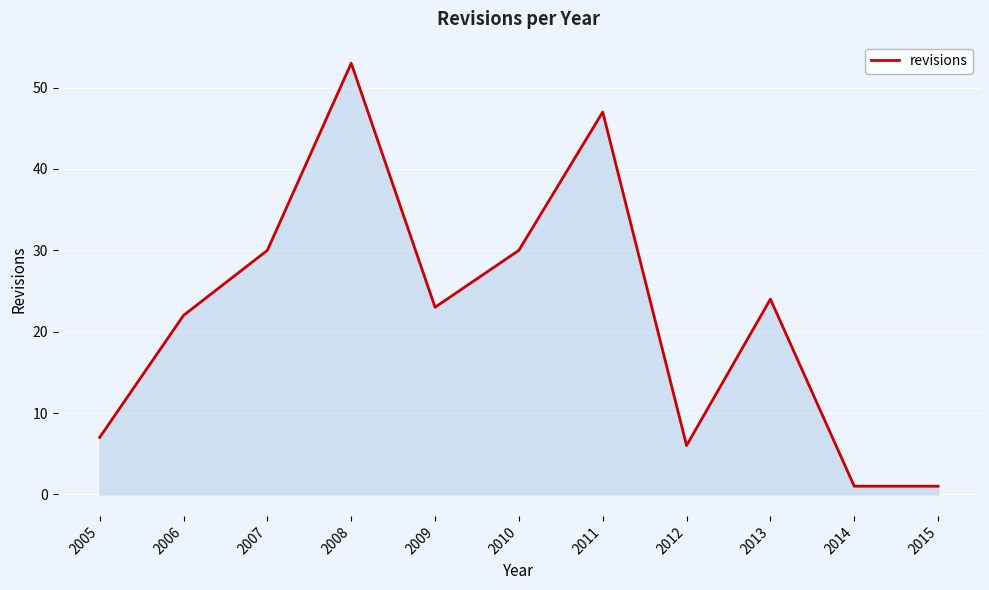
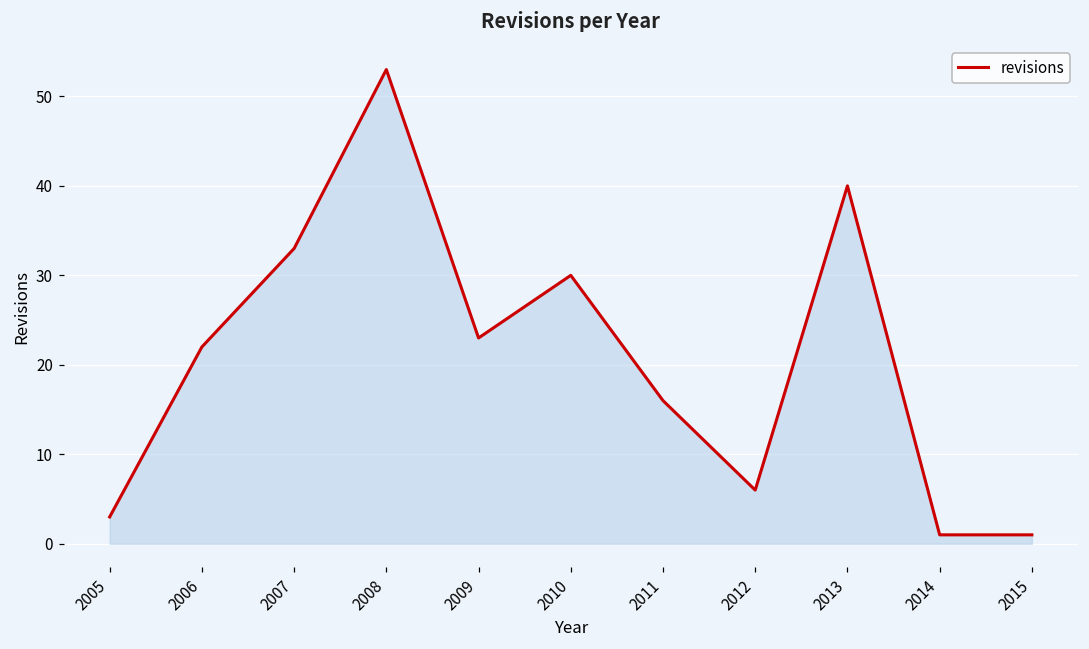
  {
-   "2005": 7,
+   "2005": 3,
    "2006": 22,
-   "2007": 30,
+   "2007": 33,
    "2008": 53,
    "2009": 23,
    "2010": 30,
-   "2011": 47,
+   "2011": 16,
    "2012": 6,
-   "2013": 24,
+   "2013": 40,
    "2014": 1,
    "2015": 1
  }
